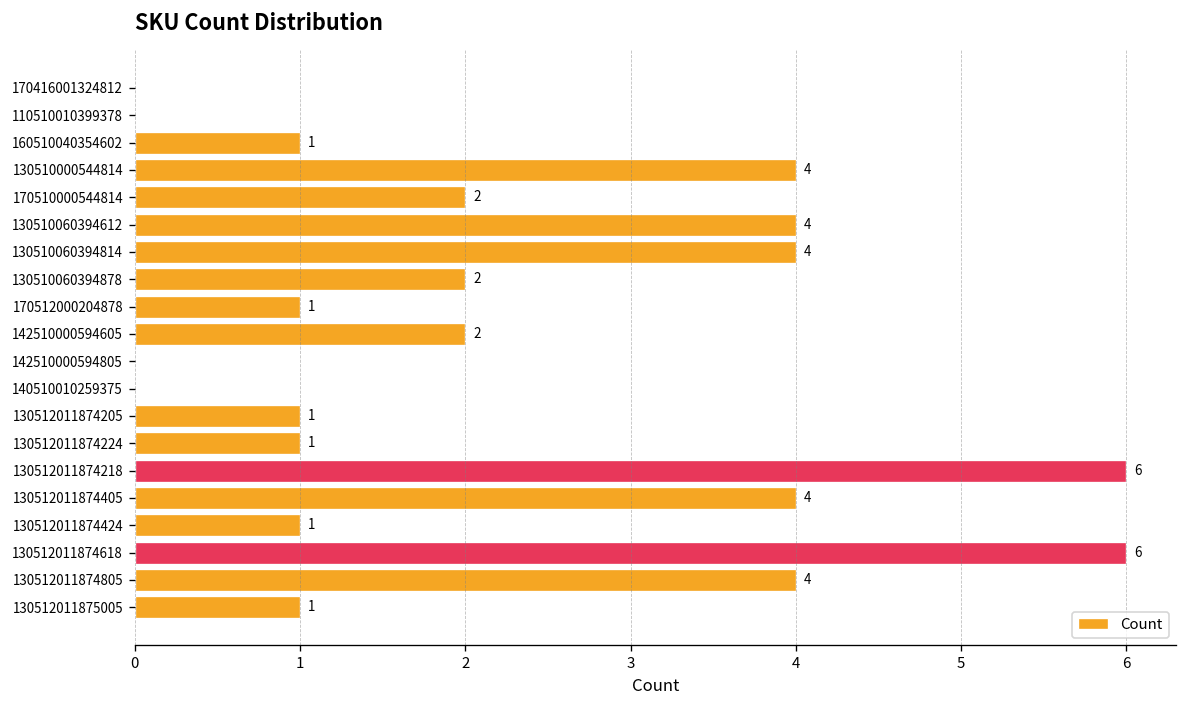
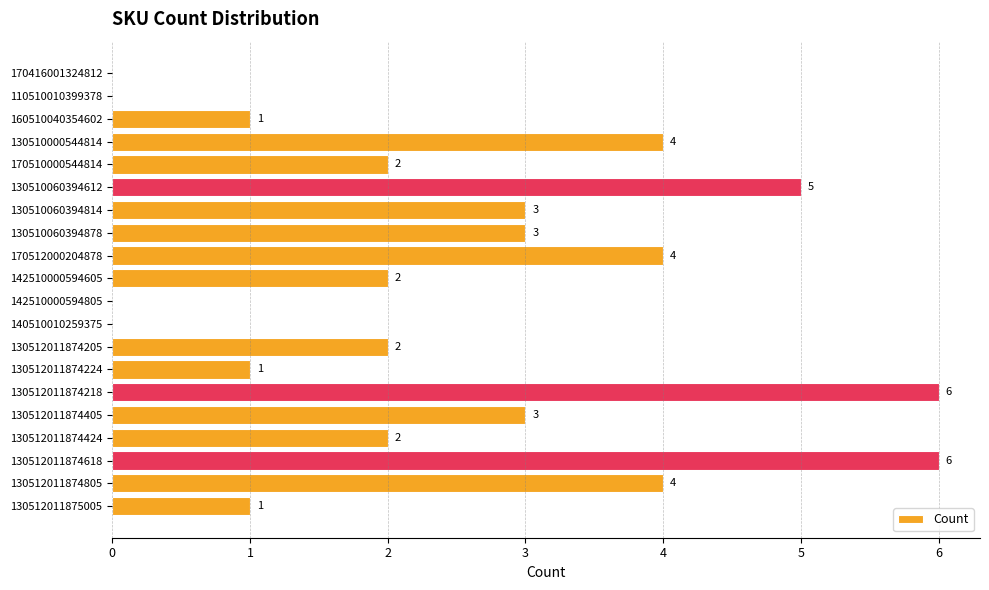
  {
    "160510040354602": 1,
    "130510000544814": 4,
    "170510000544814": 2,
-   "130510060394612": 4,
-   "130510060394814": 4,
-   "130510060394878": 2,
-   "170512000204878": 1,
+   "130510060394612": 5,
+   "130510060394814": 3,
+   "130510060394878": 3,
+   "170512000204878": 4,
    "142510000594605": 2,
-   "130512011874205": 1,
+   "130512011874205": 2,
    "130512011874224": 1,
    "130512011874218": 6,
-   "130512011874405": 4,
-   "130512011874424": 1,
+   "130512011874405": 3,
+   "130512011874424": 2,
    "130512011874618": 6,
    "130512011874805": 4,
    "130512011875005": 1
  }
